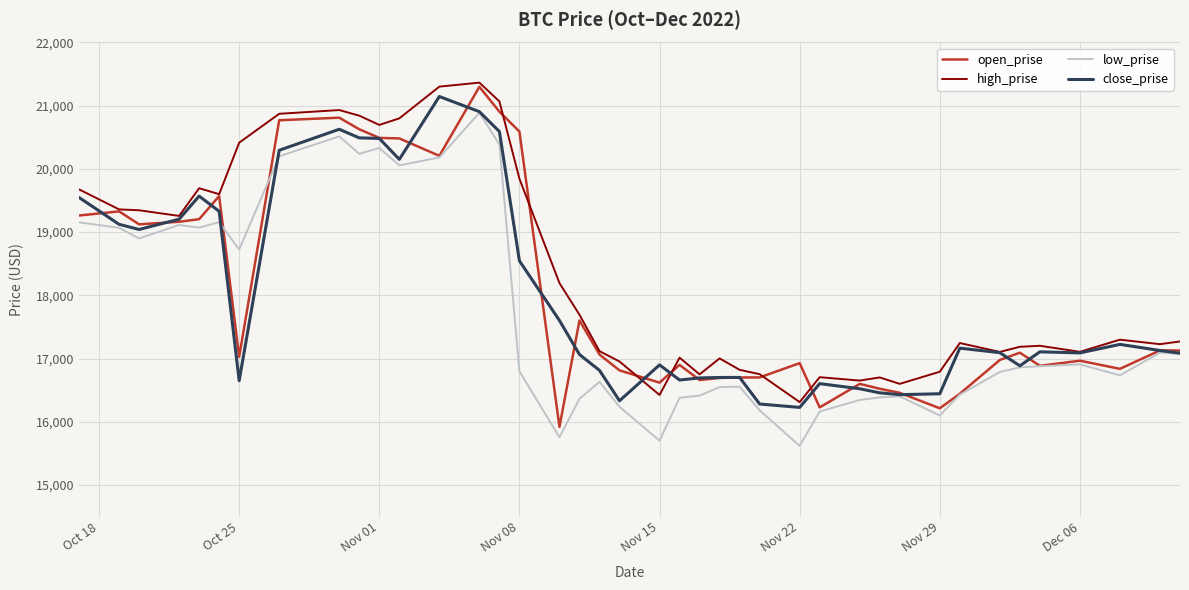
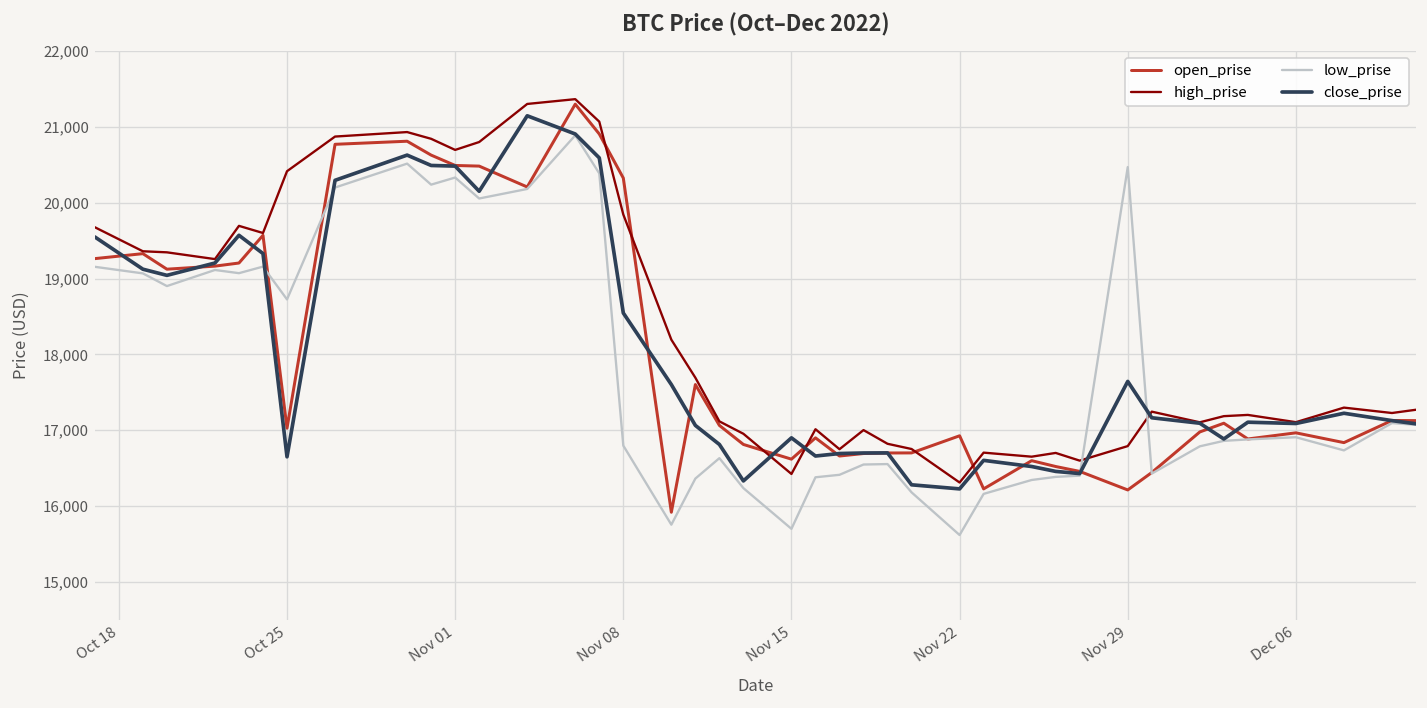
  {
    "open_prise": {
      "Oct 25": "17,000",
-     "Nov 08": "20,600",
+     "Nov 08": "20,300",
      "Nov 15": "16,600",
      "Nov 22": "16,900",
      "Nov 29": "16,200",
      "Dec 06": "17,000"
    },
    "high_prise": {
      "Oct 25": "20,400",
      "Nov 01": "20,700",
      "Nov 08": "19,800",
      "Nov 15": "16,400",
      "Nov 22": "16,300",
      "Nov 29": "16,800"
    },
    "low_prise": {
      "Oct 25": "18,700",
      "Nov 01": "20,300",
      "Nov 08": "16,800",
      "Nov 15": "15,700",
      "Nov 22": "15,600",
-     "Nov 29": "16,100",
+     "Nov 29": "20,500",
      "Dec 06": "16,900"
    },
    "close_prise": {
      "Oct 25": "16,600",
      "Nov 08": "18,500",
      "Nov 15": "16,900",
      "Nov 22": "16,200",
-     "Nov 29": "16,400"
+     "Nov 29": "17,600"
    }
  }
